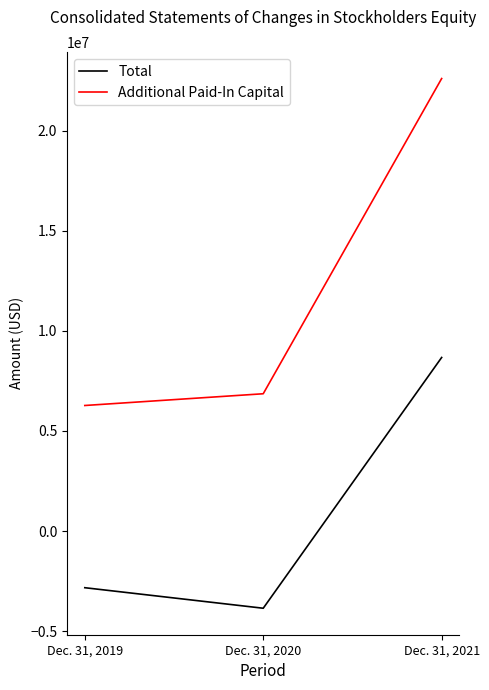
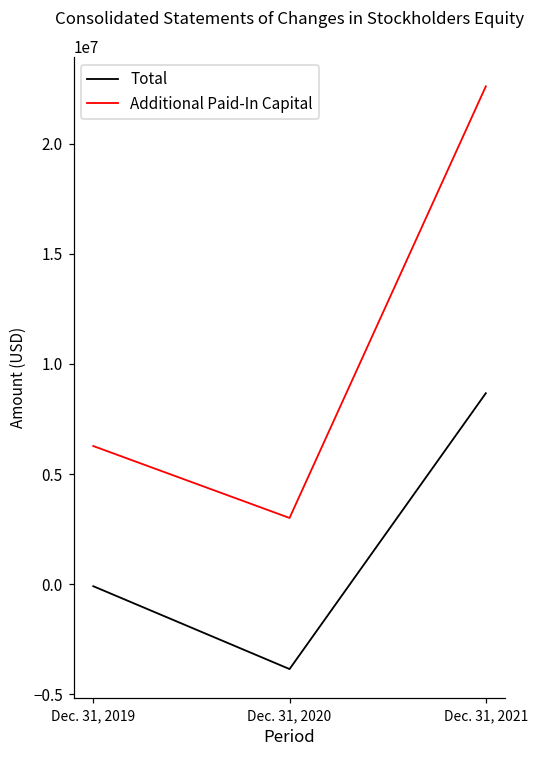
  {
    "Total": {
-     "Dec. 31, 2019": -2800000,
+     "Dec. 31, 2019": -100000,
      "Dec. 31, 2020": -3900000,
      "Dec. 31, 2021": 8700000
    },
    "Additional Paid-In Capital": {
      "Dec. 31, 2019": 6300000,
-     "Dec. 31, 2020": 6900000,
+     "Dec. 31, 2020": 3000000,
      "Dec. 31, 2021": 22600000
    }
  }
